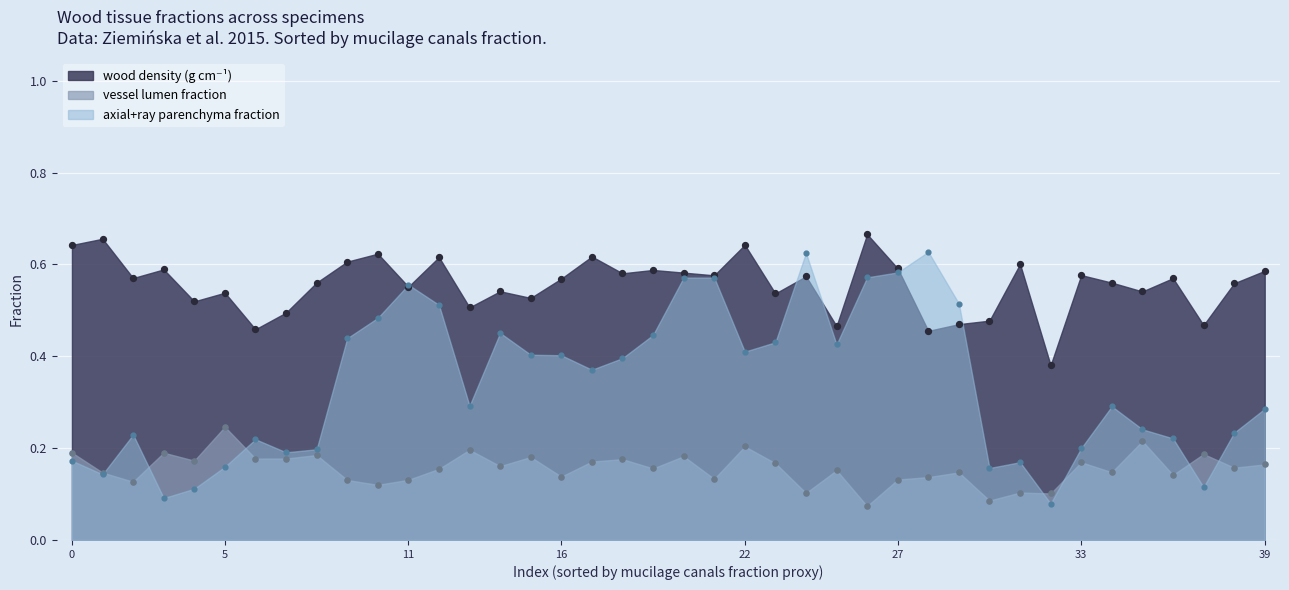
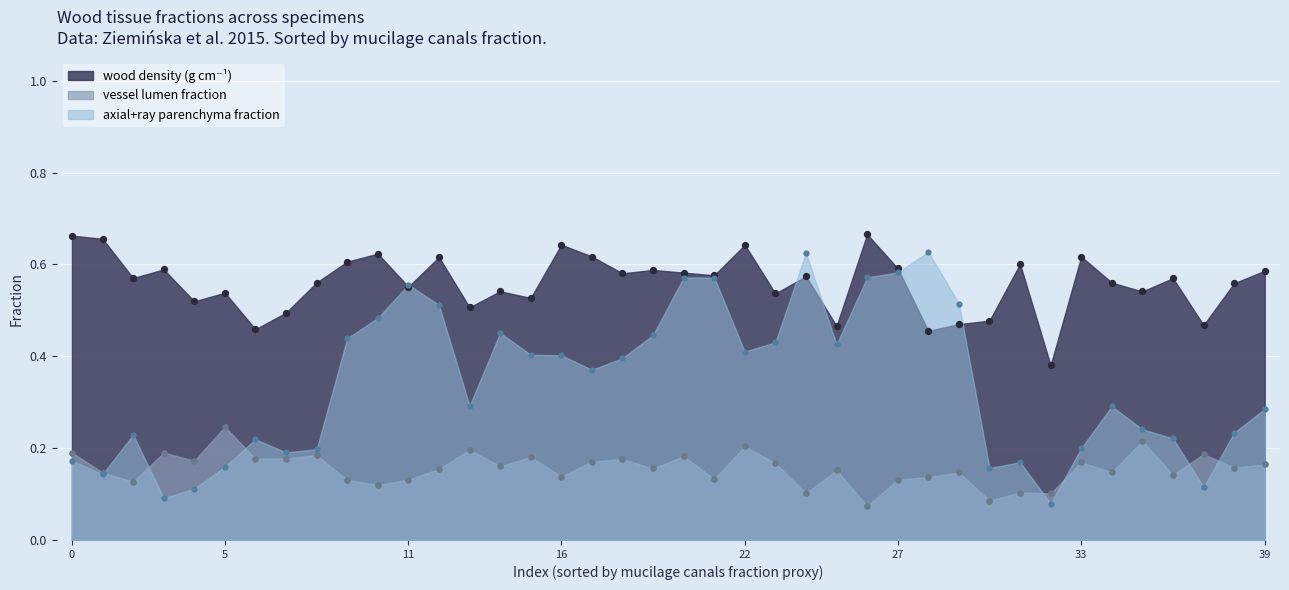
  {
    "wood density (g cm⁻¹)": {
-     "0": 0.64,
+     "0": 0.66,
      "5": 0.54,
-     "16": 0.57,
+     "16": 0.64,
      "22": 0.64,
      "27": 0.59,
-     "33": 0.58,
+     "33": 0.62,
      "39": 0.59
    }
  }
